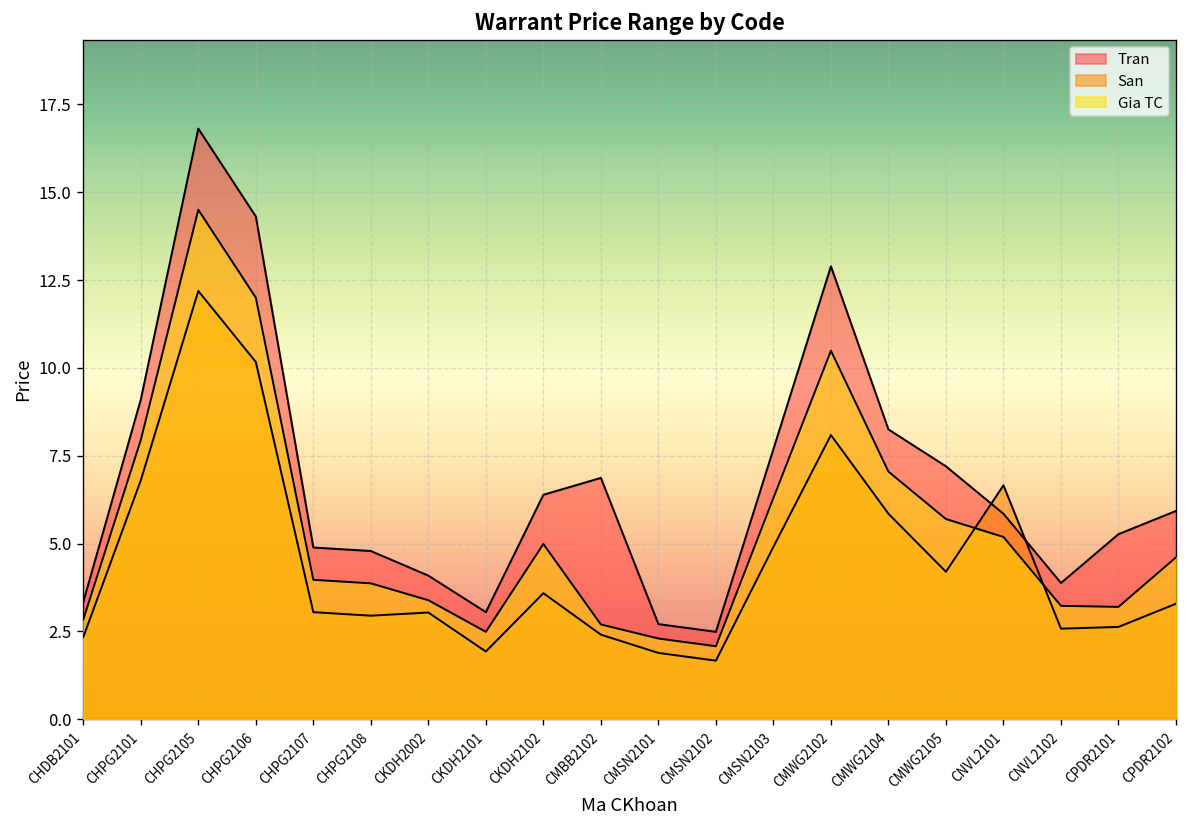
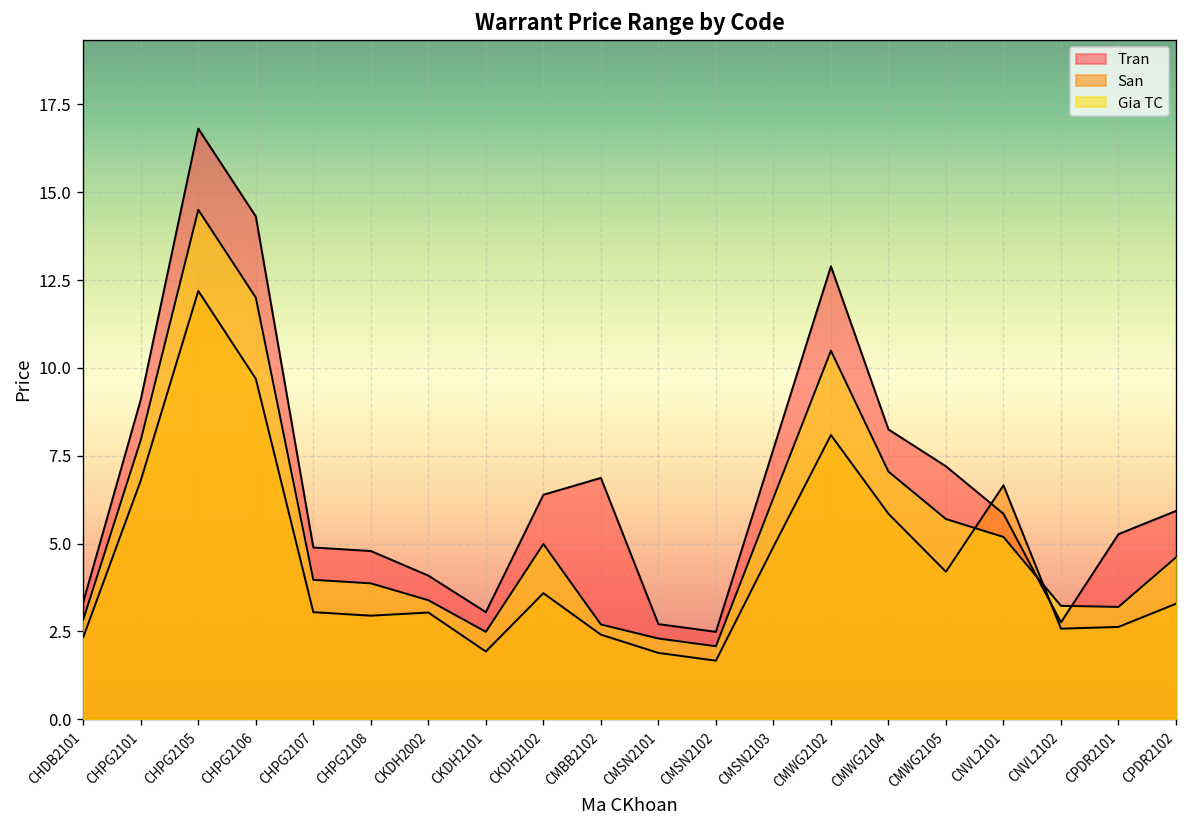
  {
    "Tran": {
      "CHDB2101": 3.3,
      "CHPG2101": 9.1,
      "CHPG2105": 16.8,
      "CHPG2106": 14.3,
      "CHPG2107": 4.9,
      "CHPG2108": 4.8,
      "CKDH2002": 4.1,
      "CKDH2101": 3.1,
      "CKDH2102": 6.4,
      "CMBB2102": 6.9,
      "CMSN2101": 2.7,
      "CMSN2102": 2.5,
      "CMSN2103": 7.7,
      "CMWG2102": 12.9,
      "CMWG2104": 8.3,
      "CMWG2105": 7.2,
      "CNVL2101": 5.9,
-     "CNVL2102": 3.9,
+     "CNVL2102": 2.8,
      "CPDR2101": 5.3,
      "CPDR2102": 5.9
    },
    "San": {
      "CHDB2101": 2.3,
      "CHPG2101": 6.8,
      "CHPG2105": 12.2,
-     "CHPG2106": 10.2,
+     "CHPG2106": 9.7,
      "CHPG2107": 3.1,
      "CHPG2108": 3.0,
      "CKDH2002": 3.0,
      "CKDH2101": 1.9,
      "CKDH2102": 3.6,
      "CMBB2102": 2.4,
      "CMSN2101": 1.9,
      "CMSN2102": 1.7,
      "CMSN2103": 4.9,
      "CMWG2102": 8.1,
      "CMWG2104": 5.9,
      "CMWG2105": 4.2,
      "CNVL2101": 6.7,
      "CNVL2102": 2.6,
      "CPDR2101": 2.6,
      "CPDR2102": 3.3
    },
    "Gia TC": {
      "CHDB2101": 2.8,
      "CHPG2101": 8.0,
      "CHPG2105": 14.5,
      "CHPG2106": 12.0,
      "CHPG2107": 4.0,
      "CHPG2108": 3.9,
      "CKDH2002": 3.4,
      "CKDH2101": 2.5,
      "CKDH2102": 5.0,
      "CMBB2102": 2.7,
      "CMSN2101": 2.3,
      "CMSN2102": 2.1,
      "CMSN2103": 6.3,
      "CMWG2102": 10.5,
      "CMWG2104": 7.1,
      "CMWG2105": 5.7,
      "CNVL2101": 5.2,
      "CNVL2102": 3.2,
      "CPDR2101": 3.2,
      "CPDR2102": 4.6
    }
  }
